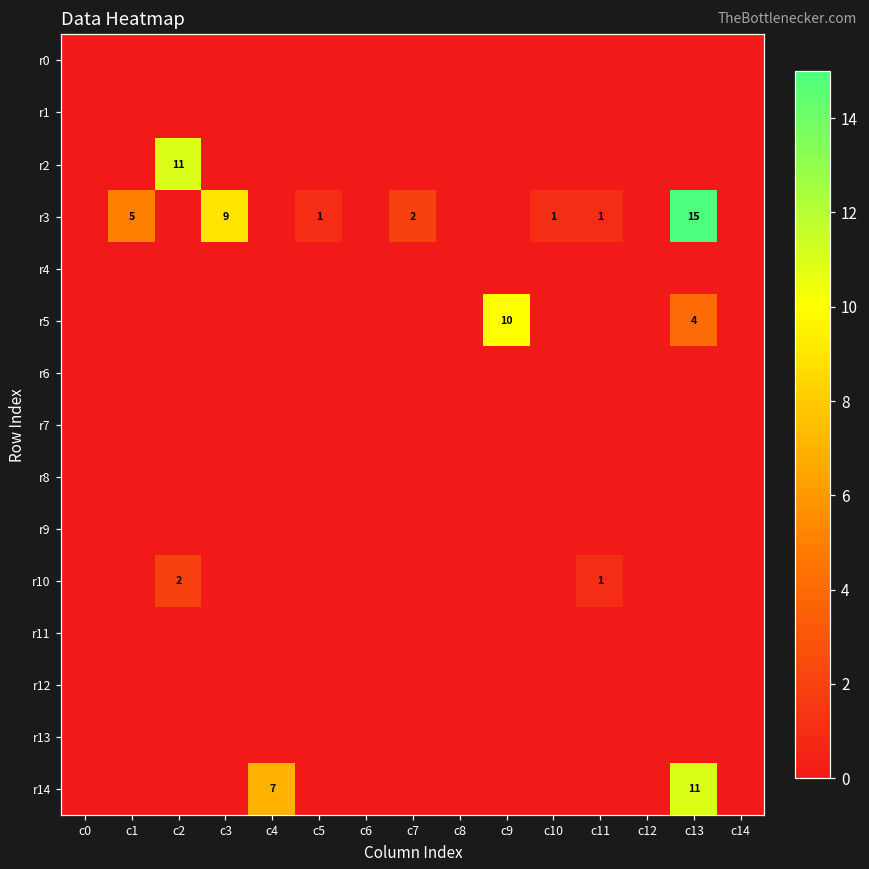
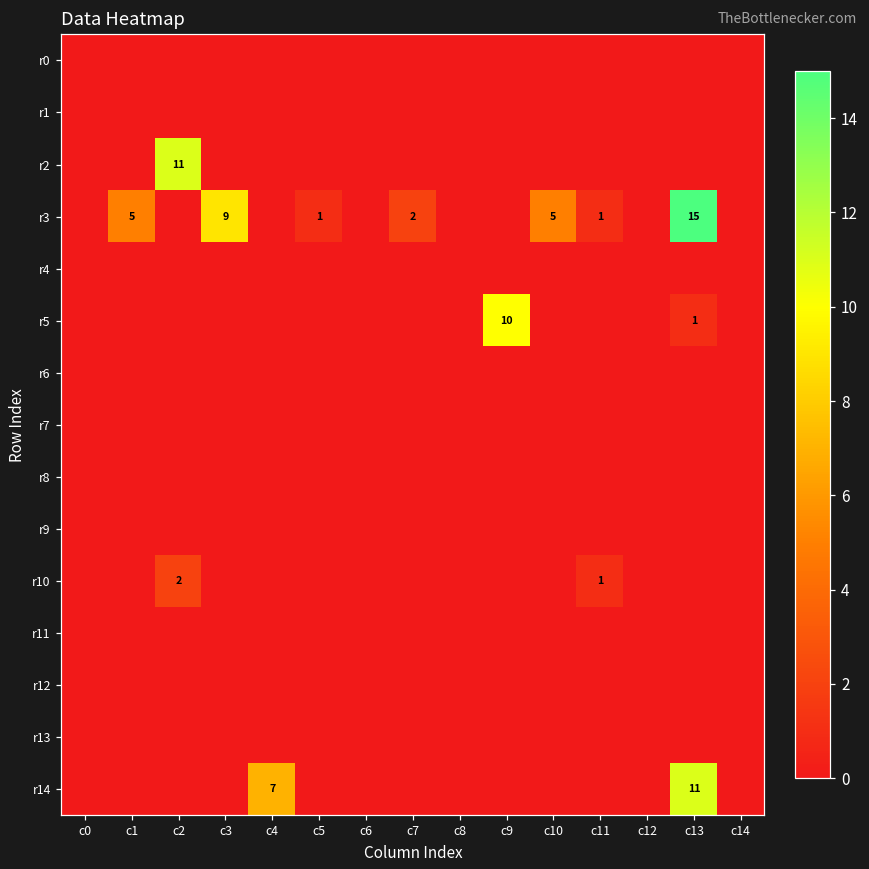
  {
    "r2": {
      "c2": 11
    },
    "r3": {
      "c1": 5,
      "c3": 9,
      "c5": 1,
      "c7": 2,
-     "c10": 1,
+     "c10": 5,
      "c11": 1,
      "c13": 15
    },
    "r5": {
      "c9": 10,
-     "c13": 4
+     "c13": 1
    },
    "r10": {
      "c2": 2,
      "c11": 1
    },
    "r14": {
      "c4": 7,
      "c13": 11
    }
  }
